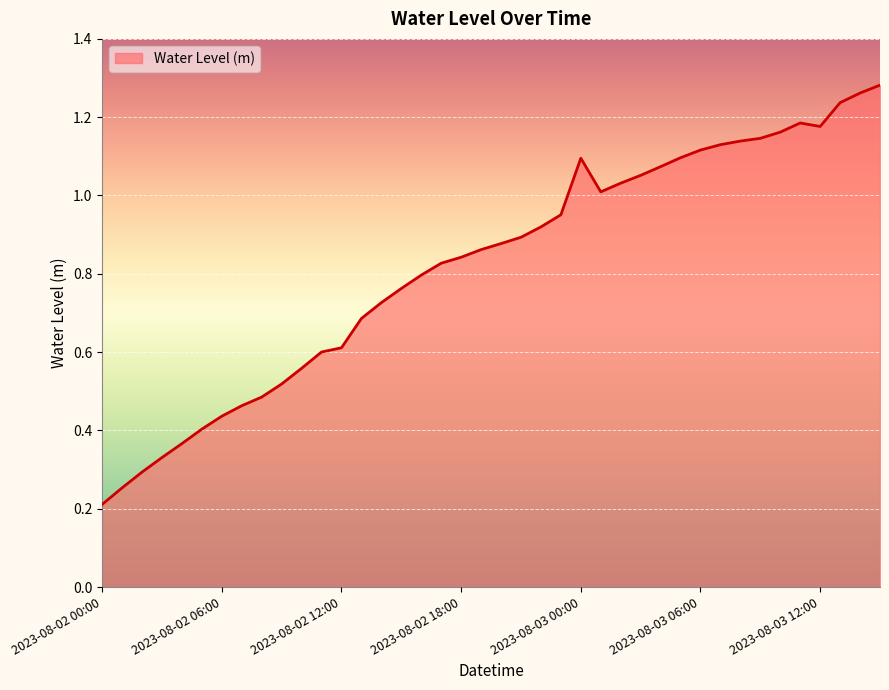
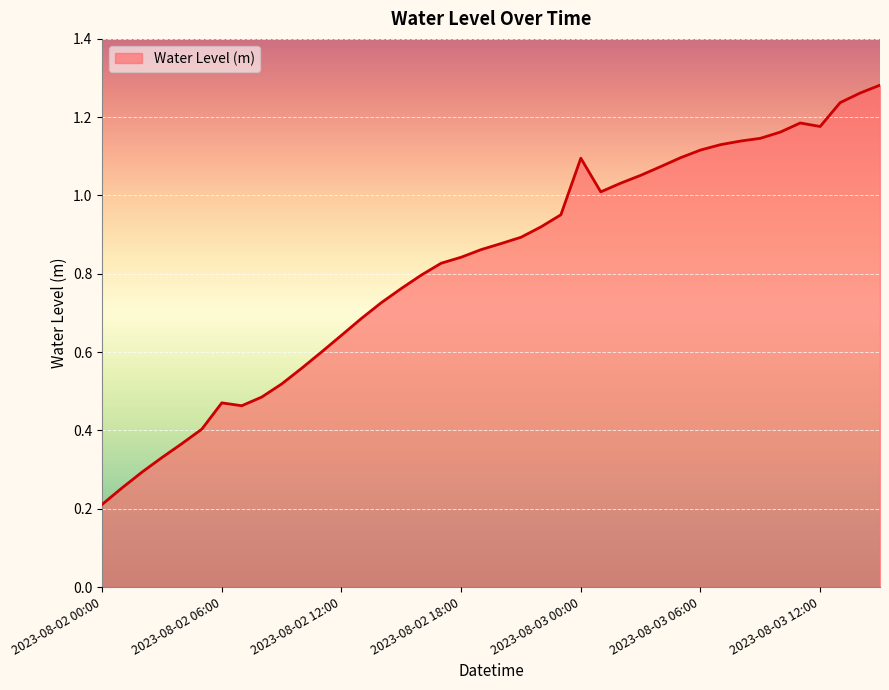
  {
    "2023-08-02 00:00": 0.21,
-   "2023-08-02 06:00": 0.44,
-   "2023-08-02 12:00": 0.61,
+   "2023-08-02 06:00": 0.47,
+   "2023-08-02 12:00": 0.64,
    "2023-08-02 18:00": 0.84,
    "2023-08-03 00:00": 1.10,
    "2023-08-03 06:00": 1.12,
    "2023-08-03 12:00": 1.18
  }
